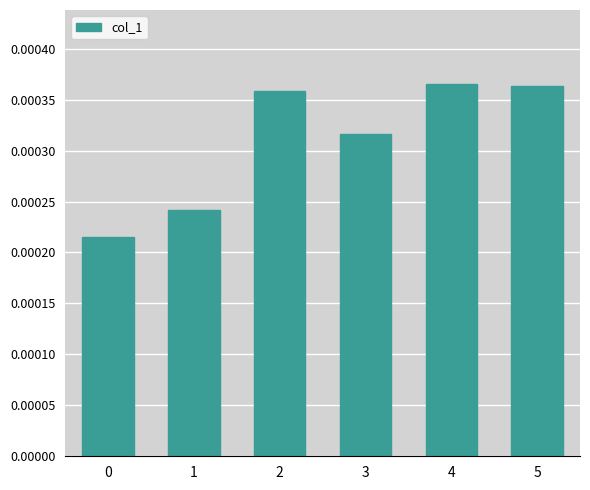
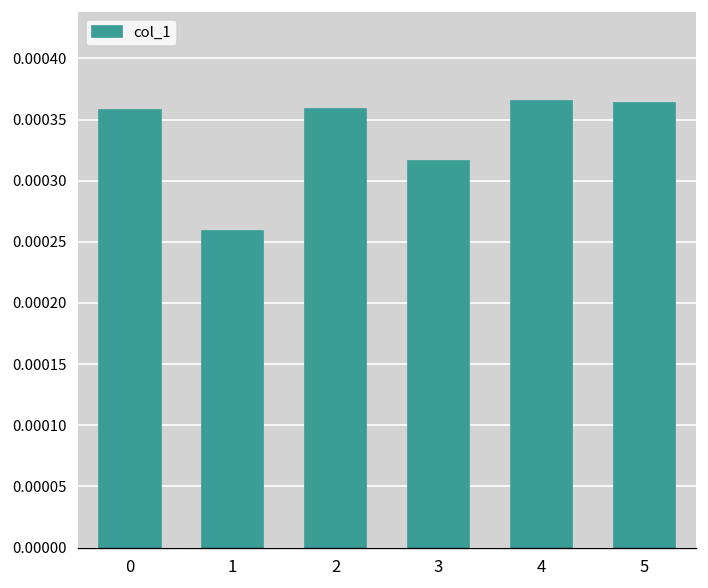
  {
-   "0": 0.000215,
-   "1": 0.000241,
+   "0": 0.000358,
+   "1": 0.000259,
    "2": 0.000358,
    "3": 0.000316,
    "4": 0.000365,
    "5": 0.000364
  }
